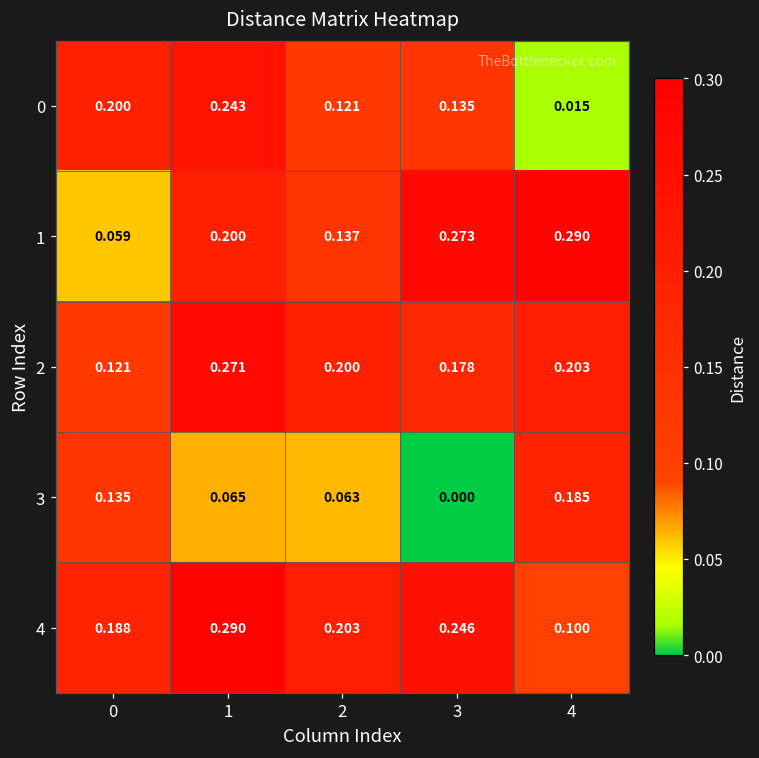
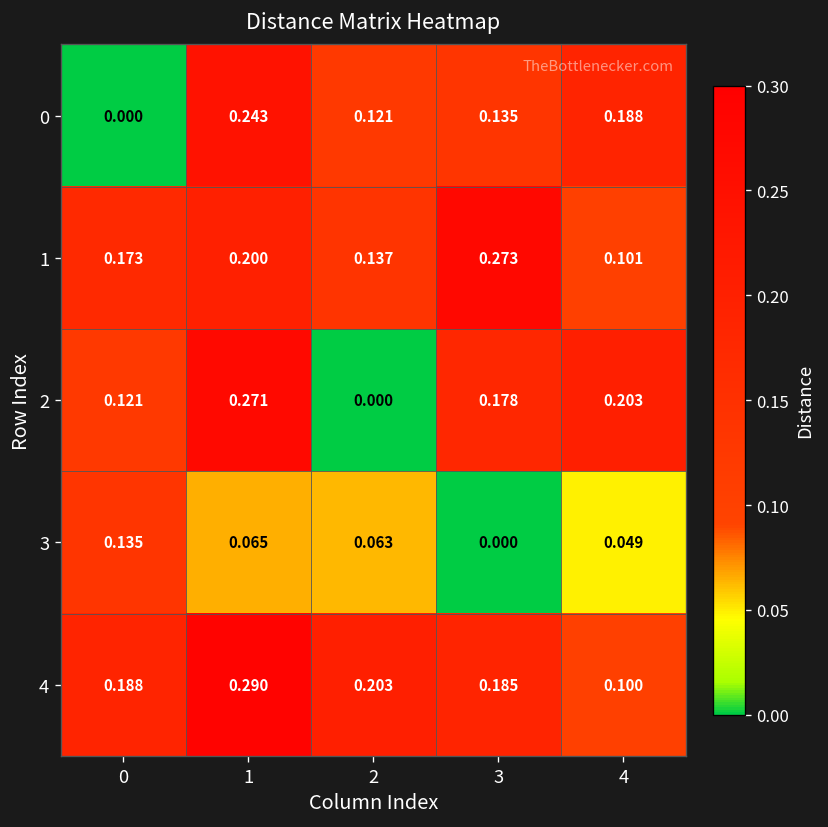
  {
    "0": {
-     "0": 0.200,
+     "0": 0.000,
      "1": 0.243,
      "2": 0.121,
      "3": 0.135,
-     "4": 0.015
+     "4": 0.188
    },
    "1": {
-     "0": 0.059,
+     "0": 0.173,
      "1": 0.200,
      "2": 0.137,
      "3": 0.273,
-     "4": 0.290
+     "4": 0.101
    },
    "2": {
      "0": 0.121,
      "1": 0.271,
-     "2": 0.200,
+     "2": 0.000,
      "3": 0.178,
      "4": 0.203
    },
    "3": {
      "0": 0.135,
      "1": 0.065,
      "2": 0.063,
      "3": 0.000,
-     "4": 0.185
+     "4": 0.049
    },
    "4": {
      "0": 0.188,
      "1": 0.290,
      "2": 0.203,
-     "3": 0.246,
+     "3": 0.185,
      "4": 0.100
    }
  }
